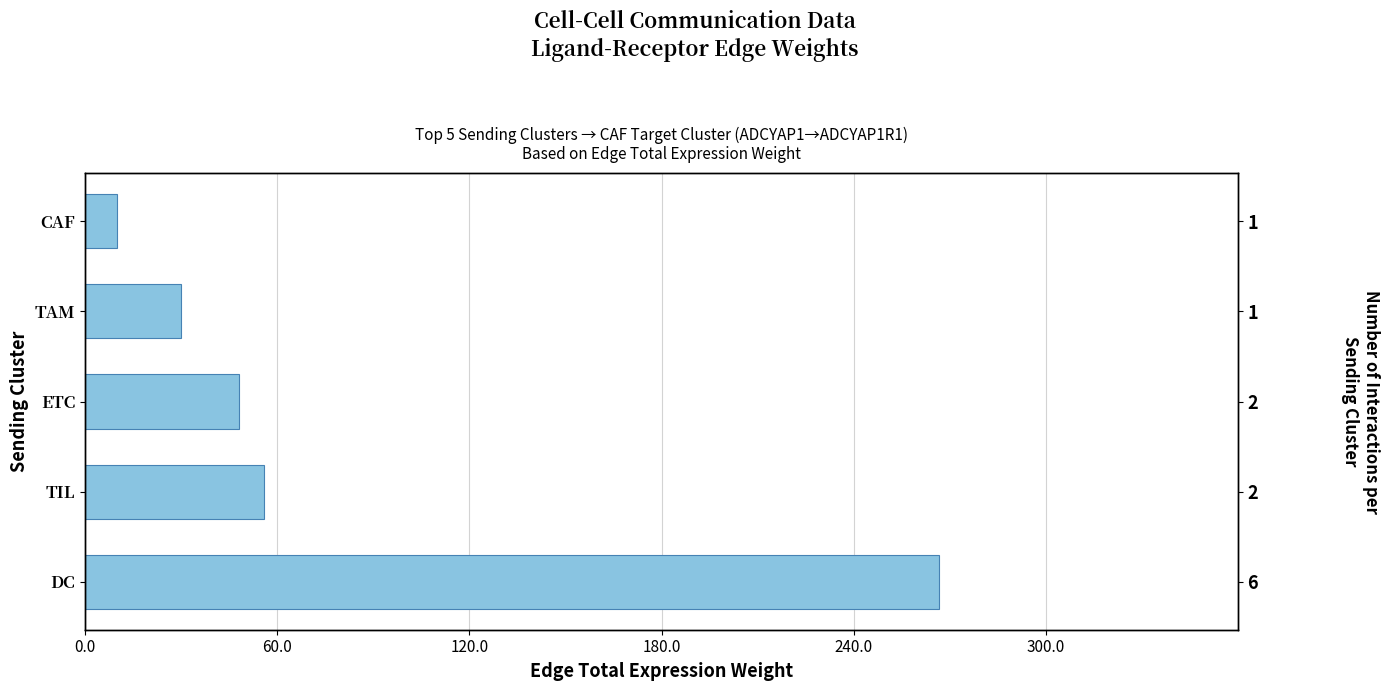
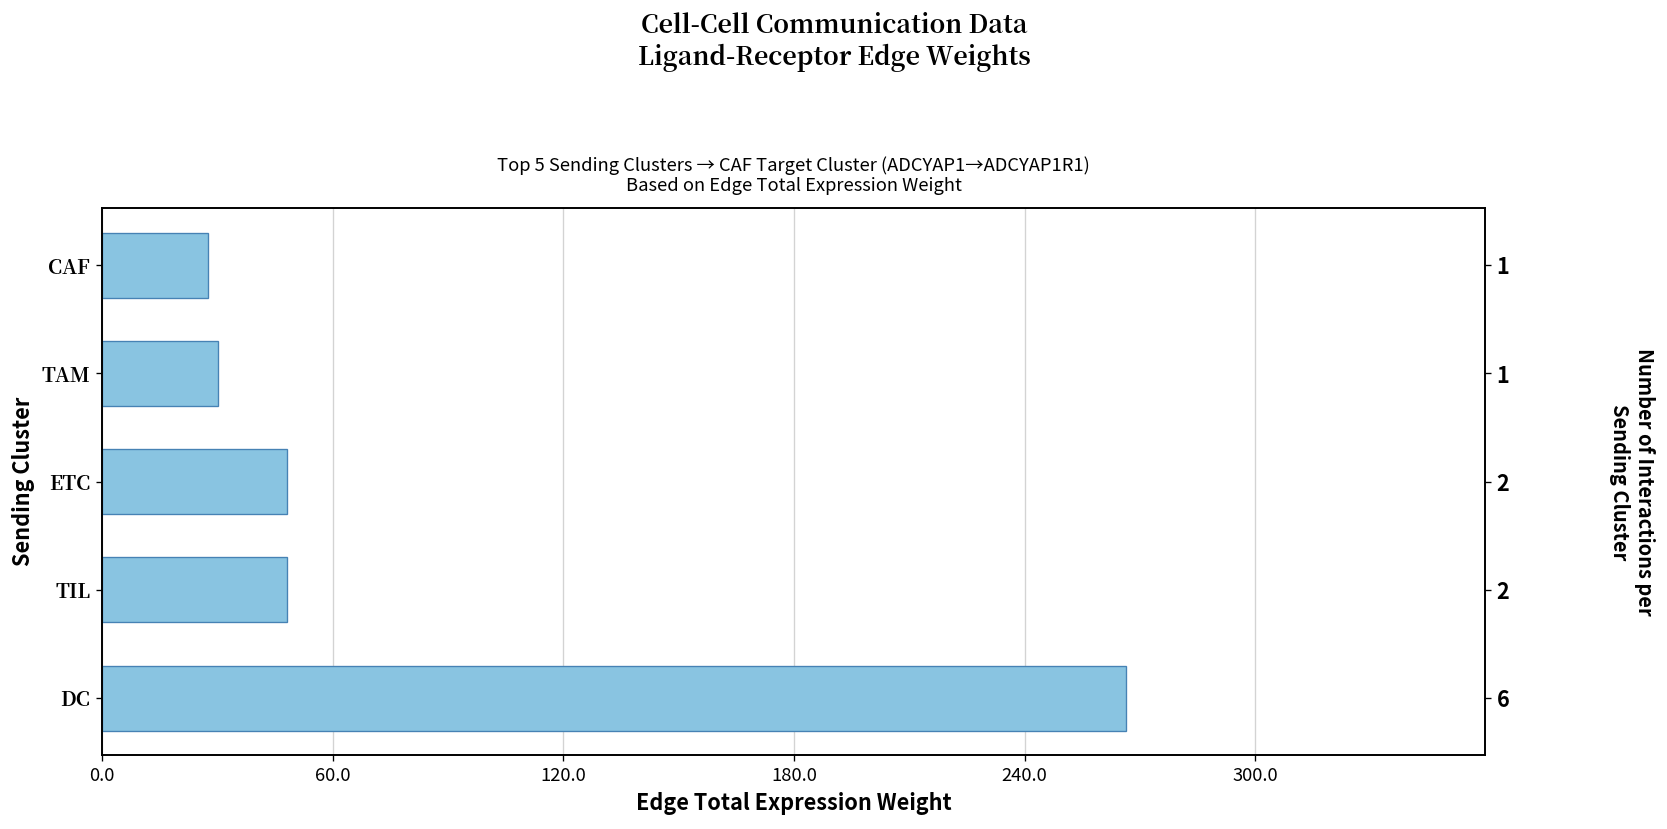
  {
-   "CAF": 10,
+   "CAF": 28,
    "TAM": 30,
    "ETC": 48,
-   "TIL": 56,
+   "TIL": 48,
    "DC": 266
  }
